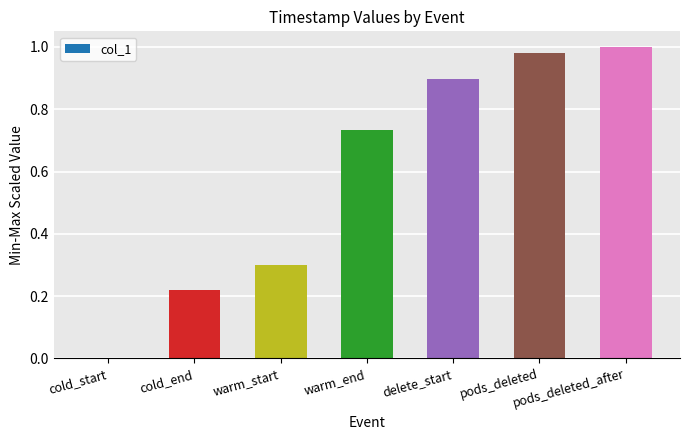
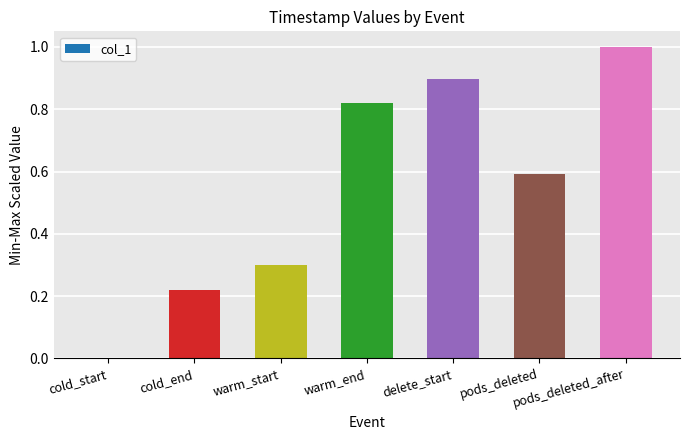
  {
    "cold_start": 0.00,
    "cold_end": 0.22,
    "warm_start": 0.30,
-   "warm_end": 0.73,
+   "warm_end": 0.82,
    "delete_start": 0.90,
-   "pods_deleted": 0.98,
+   "pods_deleted": 0.59,
    "pods_deleted_after": 1.00
  }
